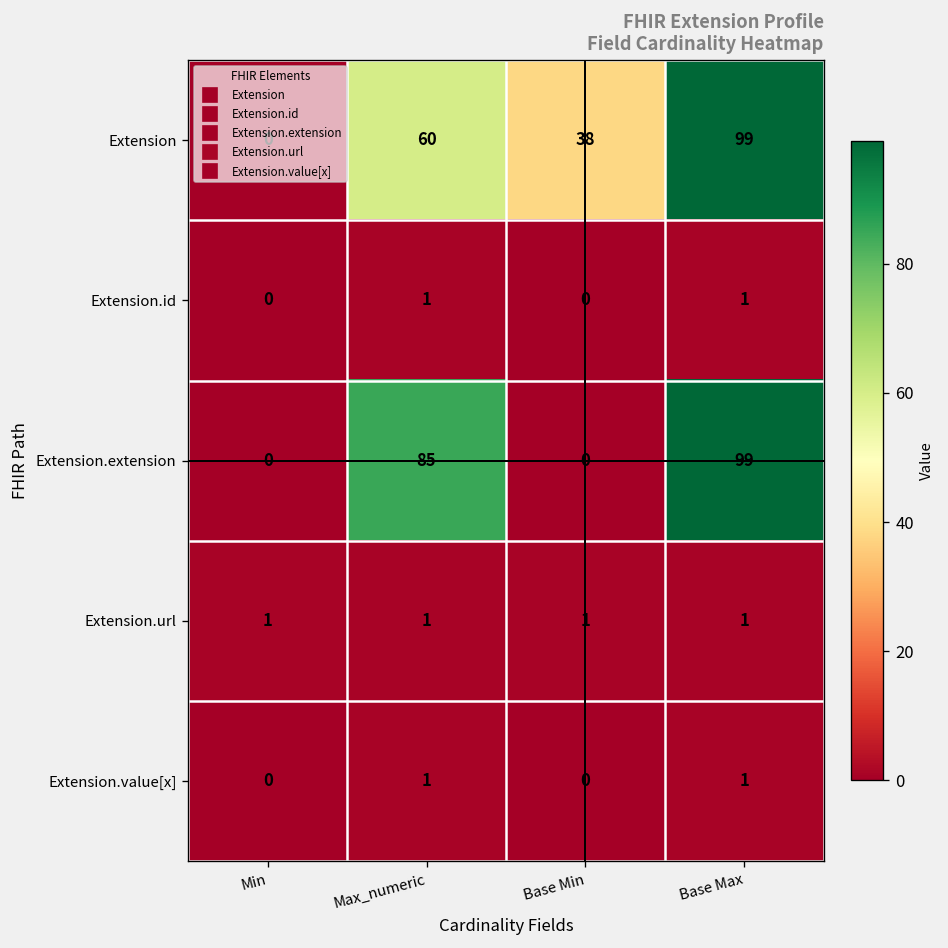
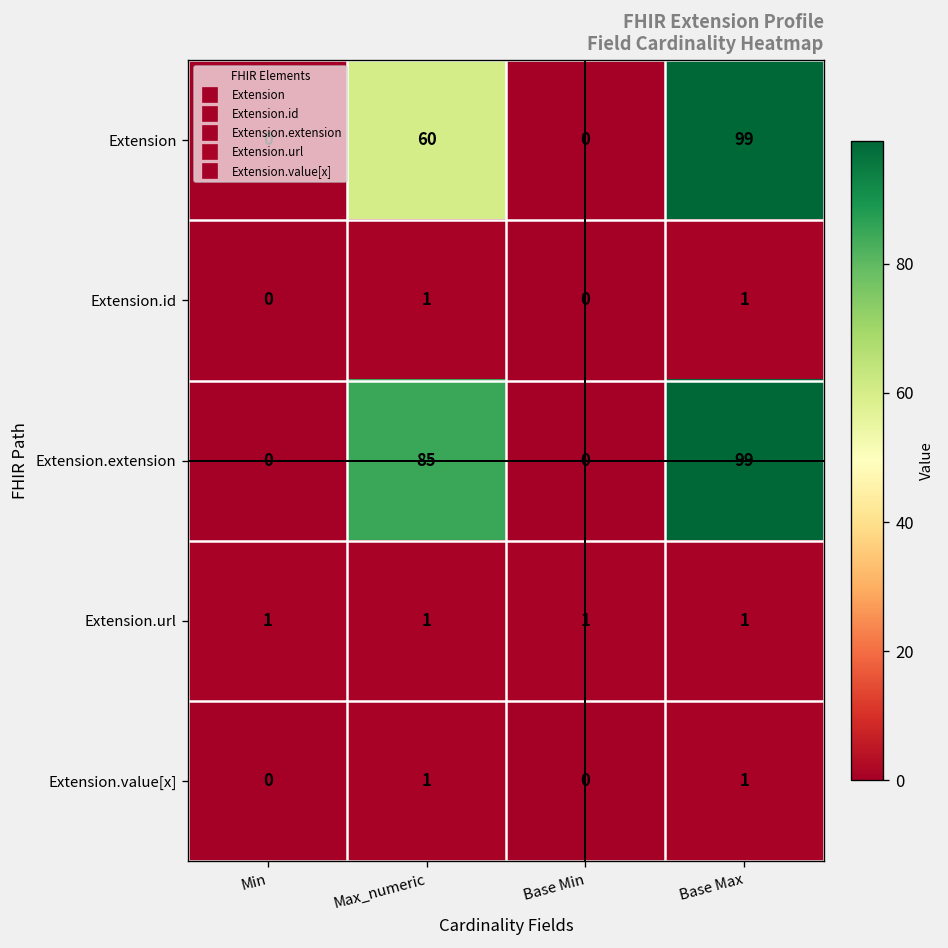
  {
    "Extension": {
      "Max_numeric": 60,
-     "Base Min": 38,
+     "Base Min": 0,
      "Base Max": 99
    },
    "Extension.id": {
      "Min": 0,
      "Max_numeric": 1,
      "Base Min": 0,
      "Base Max": 1
    },
    "Extension.extension": {
      "Min": 0,
      "Max_numeric": 85,
      "Base Min": 0,
      "Base Max": 99
    },
    "Extension.url": {
      "Min": 1,
      "Max_numeric": 1,
      "Base Min": 1,
      "Base Max": 1
    },
    "Extension.value[x]": {
      "Min": 0,
      "Max_numeric": 1,
      "Base Min": 0,
      "Base Max": 1
    }
  }
